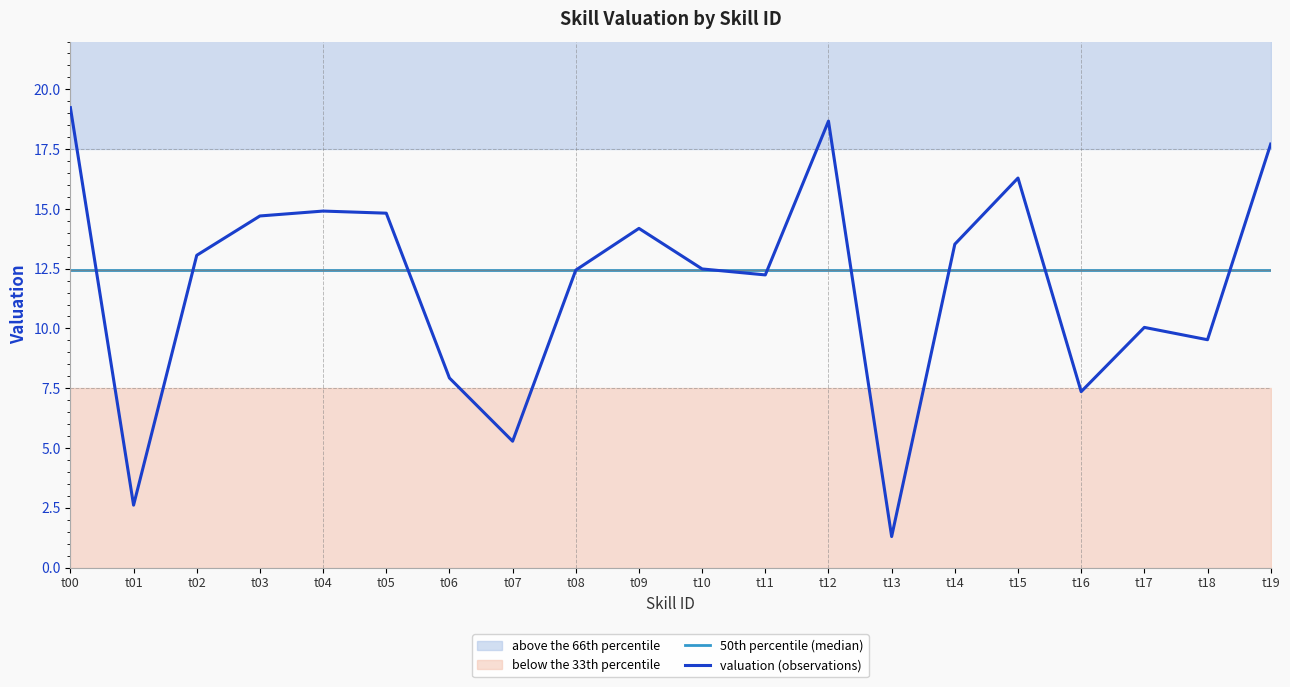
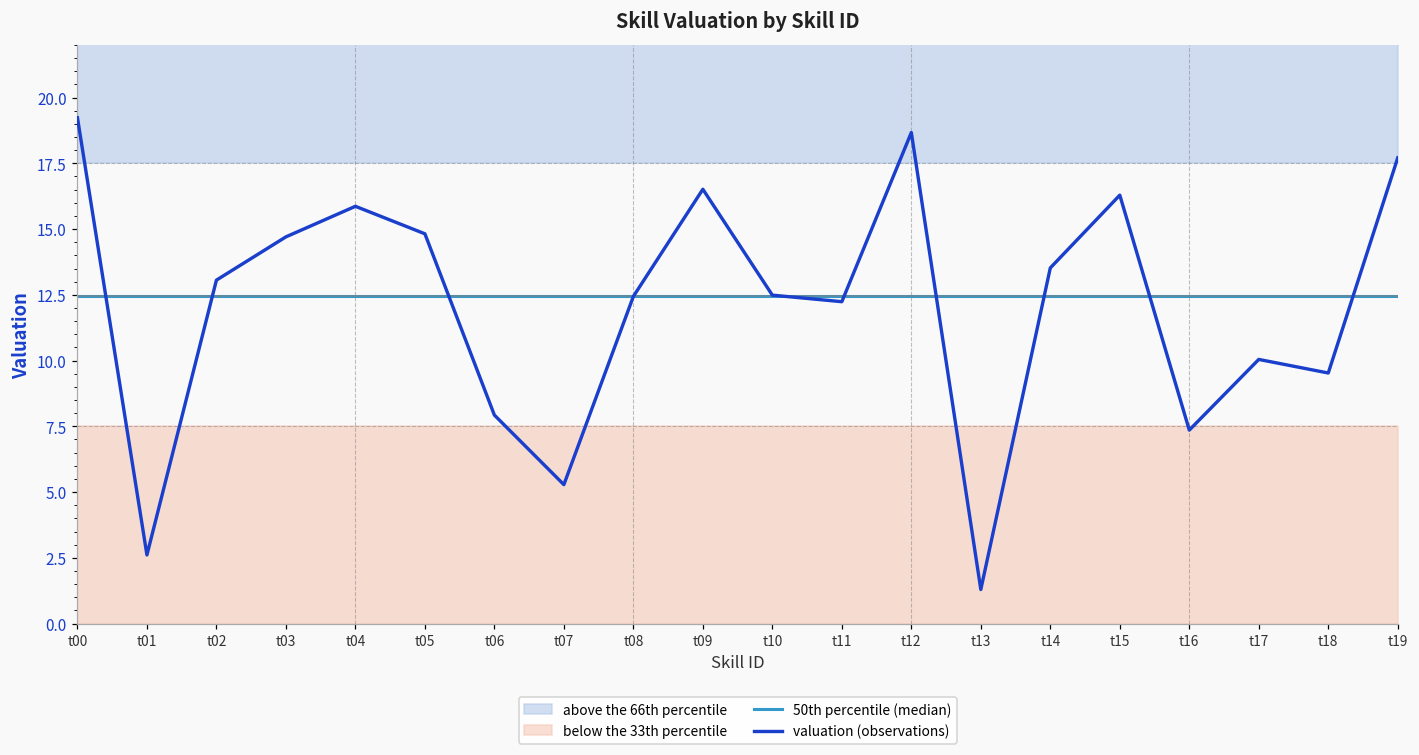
  {
    "50th percentile (median)": {
      "t00": 12.5,
      "t01": 12.5,
      "t02": 12.5,
      "t03": 12.5,
      "t04": 12.5,
      "t05": 12.5,
      "t06": 12.5,
      "t07": 12.5,
      "t09": 12.5,
      "t11": 12.5,
      "t12": 12.5,
      "t13": 12.5,
      "t14": 12.5,
      "t15": 12.5,
      "t16": 12.5,
      "t17": 12.5,
      "t18": 12.5,
      "t19": 12.5
    },
    "valuation (observations)": {
      "t00": 19.2,
      "t01": 2.6,
      "t02": 13.1,
      "t03": 14.7,
-     "t04": 14.9,
+     "t04": 15.9,
      "t05": 14.8,
      "t06": 7.9,
      "t07": 5.3,
-     "t09": 14.2,
+     "t09": 16.5,
      "t11": 12.2,
      "t12": 18.7,
      "t13": 1.3,
      "t14": 13.5,
      "t15": 16.3,
      "t16": 7.4,
      "t17": 10.0,
      "t18": 9.5,
      "t19": 17.7
    },
    "below the 33th percentile": {
      "t00": 7.5,
      "t01": 7.5,
      "t02": 7.5,
      "t03": 7.5,
      "t04": 7.5,
      "t05": 7.5,
      "t06": 7.5,
      "t07": 7.5,
      "t08": 7.5,
      "t09": 7.5,
      "t10": 7.5,
      "t11": 7.5,
      "t12": 7.5,
      "t13": 7.5,
      "t14": 7.5,
      "t15": 7.5,
      "t16": 7.5,
      "t17": 7.5,
      "t18": 7.5,
      "t19": 7.5
    }
  }
